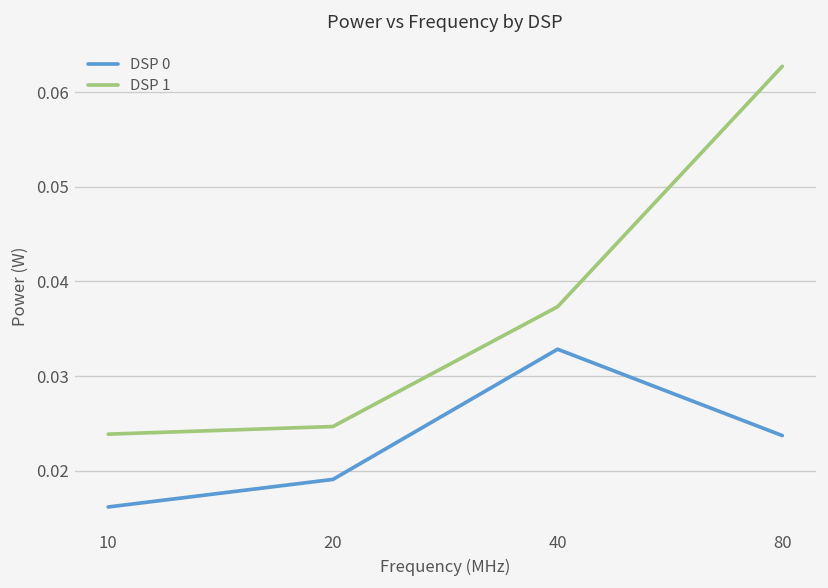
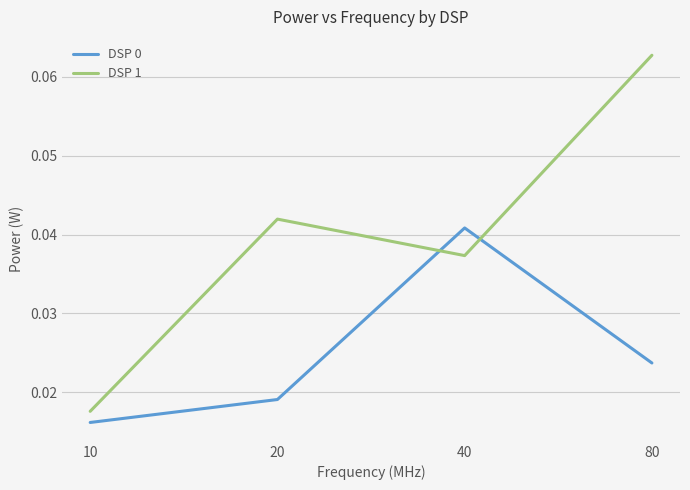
  {
    "DSP 0": {
      "10": 0.016,
      "20": 0.019,
-     "40": 0.033,
+     "40": 0.041,
      "80": 0.024
    },
    "DSP 1": {
-     "10": 0.024,
-     "20": 0.025,
+     "10": 0.018,
+     "20": 0.042,
      "40": 0.037,
      "80": 0.063
    }
  }
